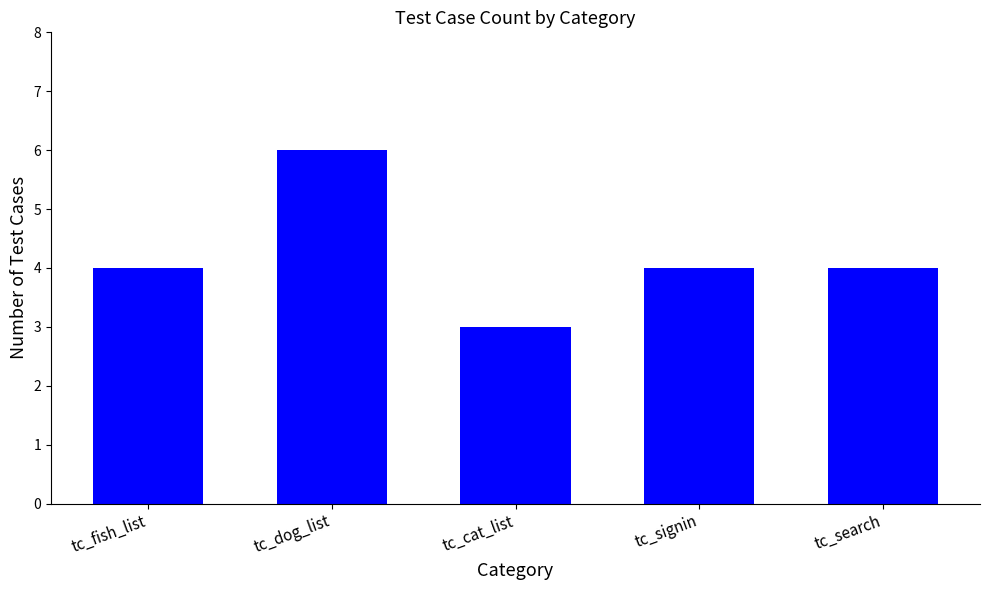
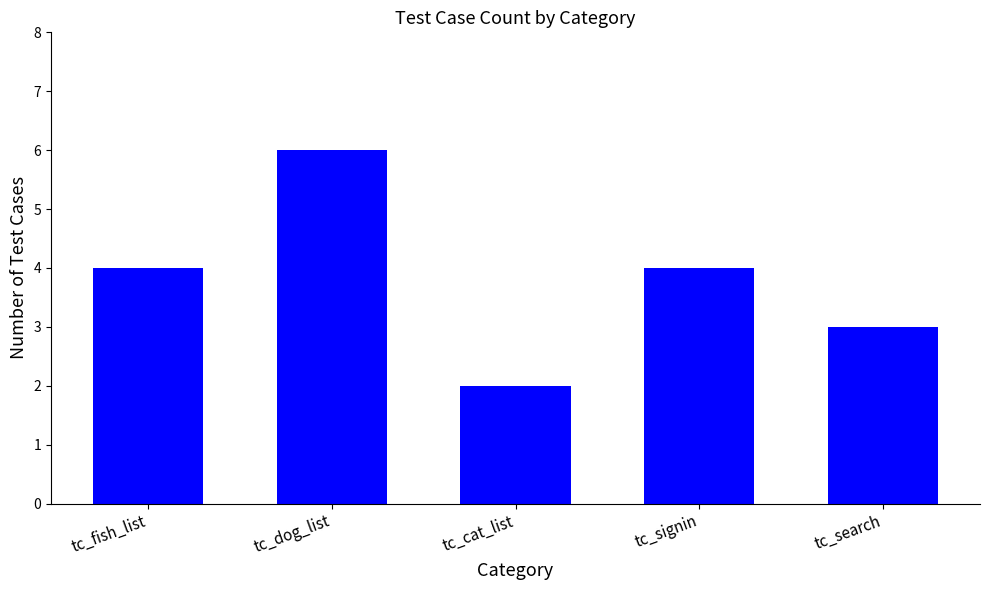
  {
    "tc_fish_list": 4,
    "tc_dog_list": 6,
-   "tc_cat_list": 3,
+   "tc_cat_list": 2,
    "tc_signin": 4,
-   "tc_search": 4
+   "tc_search": 3
  }
